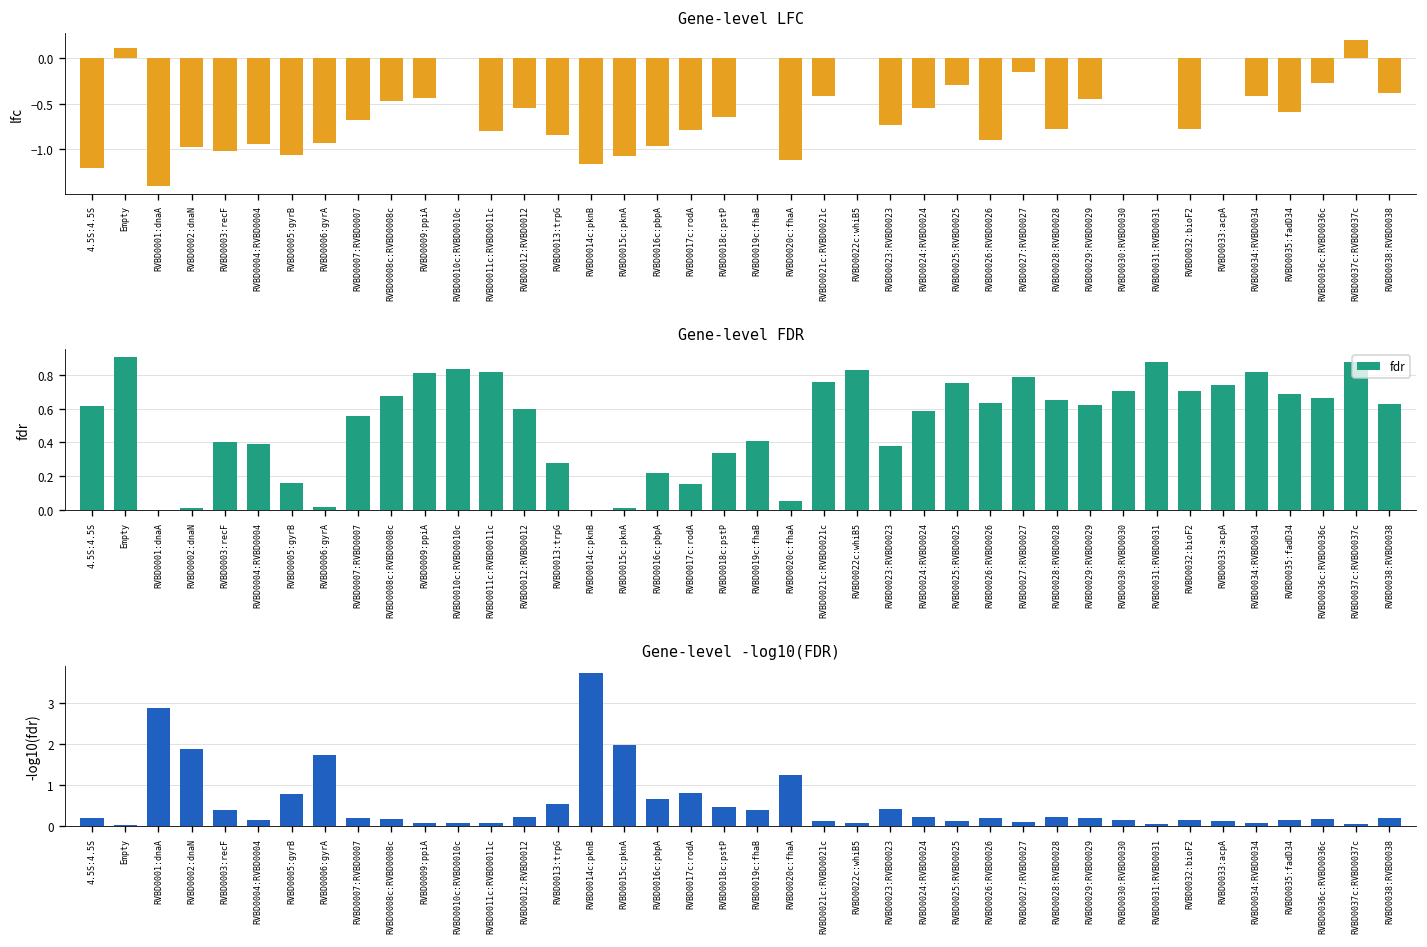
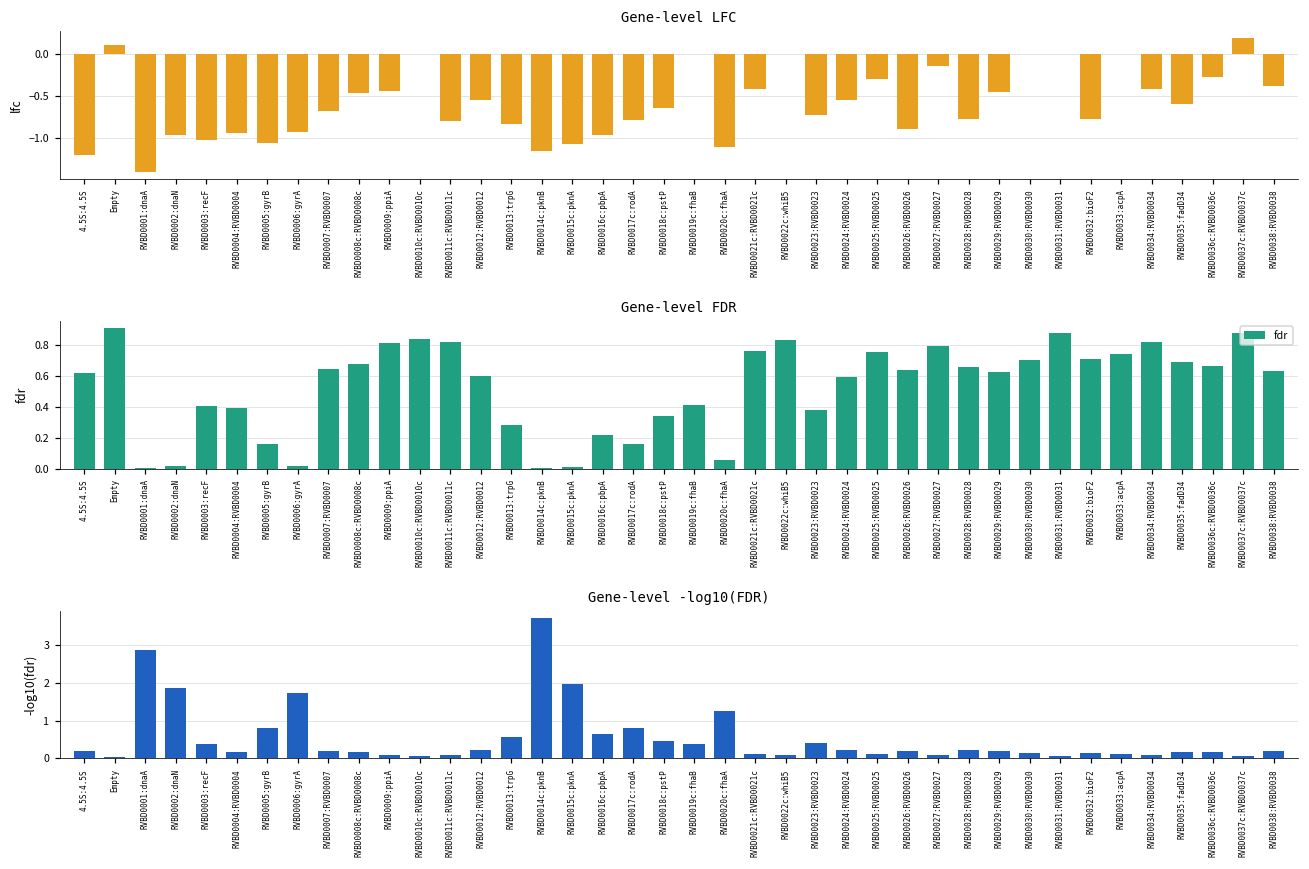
  {
    "Gene-level LFC": {
      "4.5S:4.5S": -1.2,
      "Empty": 0.1,
      "RVBD0001:dnaA": -1.4,
      "RVBD0002:dnaN": -1.0,
      "RVBD0003:recF": -1.0,
      "RVBD0004:RVBD0004": -0.9,
      "RVBD0005:gyrB": -1.1,
      "RVBD0006:gyrA": -0.9,
      "RVBD0007:RVBD0007": -0.7,
      "RVBD0008c:RVBD0008c": -0.5,
      "RVBD0009:ppiA": -0.4,
      "RVBD0010c:RVBD0010c": 0.0,
      "RVBD0011c:RVBD0011c": -0.8,
      "RVBD0012:RVBD0012": -0.5,
      "RVBD0013:trpG": -0.8,
      "RVBD0014c:pknB": -1.2,
      "RVBD0015c:pknA": -1.1,
      "RVBD0016c:pbpA": -1.0,
      "RVBD0017c:rodA": -0.8,
      "RVBD0018c:pstP": -0.6,
      "RVBD0019c:fhaB": 0.0,
      "RVBD0020c:fhaA": -1.1,
      "RVBD0021c:RVBD0021c": -0.4,
      "RVBD0022c:whiB5": 0.0,
      "RVBD0023:RVBD0023": -0.7,
      "RVBD0024:RVBD0024": -0.5,
      "RVBD0025:RVBD0025": -0.3,
      "RVBD0026:RVBD0026": -0.9,
      "RVBD0027:RVBD0027": -0.1,
      "RVBD0028:RVBD0028": -0.8,
      "RVBD0029:RVBD0029": -0.4,
      "RVBD0030:RVBD0030": 0.0,
      "RVBD0031:RVBD0031": 0.0,
      "RVBD0032:bioF2": -0.8,
      "RVBD0033:acpA": 0.0,
      "RVBD0034:RVBD0034": -0.4,
      "RVBD0035:fadD34": -0.6,
      "RVBD0036c:RVBD0036c": -0.3,
      "RVBD0037c:RVBD0037c": 0.2,
      "RVBD0038:RVBD0038": -0.4
    },
    "Gene-level FDR": {
      "4.5S:4.5S": 0.62,
      "Empty": 0.91,
      "RVBD0003:recF": 0.40,
      "RVBD0004:RVBD0004": 0.39,
      "RVBD0005:gyrB": 0.16,
      "RVBD0006:gyrA": 0.02,
-     "RVBD0007:RVBD0007": 0.56,
+     "RVBD0007:RVBD0007": 0.64,
      "RVBD0008c:RVBD0008c": 0.67,
      "RVBD0009:ppiA": 0.81,
      "RVBD0010c:RVBD0010c": 0.84,
      "RVBD0011c:RVBD0011c": 0.82,
      "RVBD0012:RVBD0012": 0.60,
      "RVBD0013:trpG": 0.28,
      "RVBD0016c:pbpA": 0.22,
      "RVBD0017c:rodA": 0.16,
      "RVBD0018c:pstP": 0.34,
      "RVBD0019c:fhaB": 0.41,
      "RVBD0020c:fhaA": 0.06,
      "RVBD0021c:RVBD0021c": 0.76,
      "RVBD0022c:whiB5": 0.83,
      "RVBD0023:RVBD0023": 0.38,
      "RVBD0024:RVBD0024": 0.59,
      "RVBD0025:RVBD0025": 0.75,
      "RVBD0026:RVBD0026": 0.64,
      "RVBD0027:RVBD0027": 0.79,
      "RVBD0028:RVBD0028": 0.65,
      "RVBD0029:RVBD0029": 0.62,
      "RVBD0030:RVBD0030": 0.70,
      "RVBD0031:RVBD0031": 0.87,
      "RVBD0032:bioF2": 0.70,
      "RVBD0033:acpA": 0.74,
      "RVBD0034:RVBD0034": 0.82,
      "RVBD0035:fadD34": 0.69,
      "RVBD0036c:RVBD0036c": 0.66,
      "RVBD0038:RVBD0038": 0.63
    },
    "Gene-level -log10(FDR)": {
      "4.5S:4.5S": 0.2,
      "RVBD0001:dnaA": 2.9,
      "RVBD0002:dnaN": 1.9,
      "RVBD0003:recF": 0.4,
      "RVBD0004:RVBD0004": 0.2,
      "RVBD0005:gyrB": 0.8,
      "RVBD0006:gyrA": 1.7,
      "RVBD0007:RVBD0007": 0.2,
      "RVBD0008c:RVBD0008c": 0.2,
      "RVBD0009:ppiA": 0.1,
      "RVBD0010c:RVBD0010c": 0.1,
      "RVBD0011c:RVBD0011c": 0.1,
      "RVBD0012:RVBD0012": 0.2,
      "RVBD0013:trpG": 0.6,
      "RVBD0014c:pknB": 3.7,
      "RVBD0015c:pknA": 2.0,
      "RVBD0016c:pbpA": 0.7,
      "RVBD0017c:rodA": 0.8,
      "RVBD0018c:pstP": 0.5,
      "RVBD0019c:fhaB": 0.4,
      "RVBD0020c:fhaA": 1.2,
      "RVBD0021c:RVBD0021c": 0.1,
      "RVBD0022c:whiB5": 0.1,
      "RVBD0023:RVBD0023": 0.4,
      "RVBD0024:RVBD0024": 0.2,
      "RVBD0025:RVBD0025": 0.1,
      "RVBD0026:RVBD0026": 0.2,
      "RVBD0027:RVBD0027": 0.1,
      "RVBD0028:RVBD0028": 0.2,
      "RVBD0029:RVBD0029": 0.2,
      "RVBD0030:RVBD0030": 0.2,
      "RVBD0032:bioF2": 0.2,
      "RVBD0033:acpA": 0.1,
      "RVBD0034:RVBD0034": 0.1,
      "RVBD0035:fadD34": 0.2,
      "RVBD0036c:RVBD0036c": 0.2,
      "RVBD0038:RVBD0038": 0.2
    }
  }
